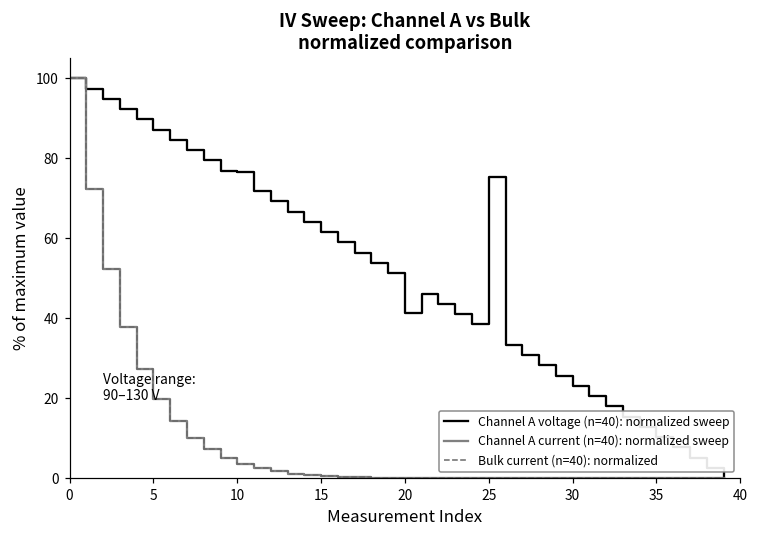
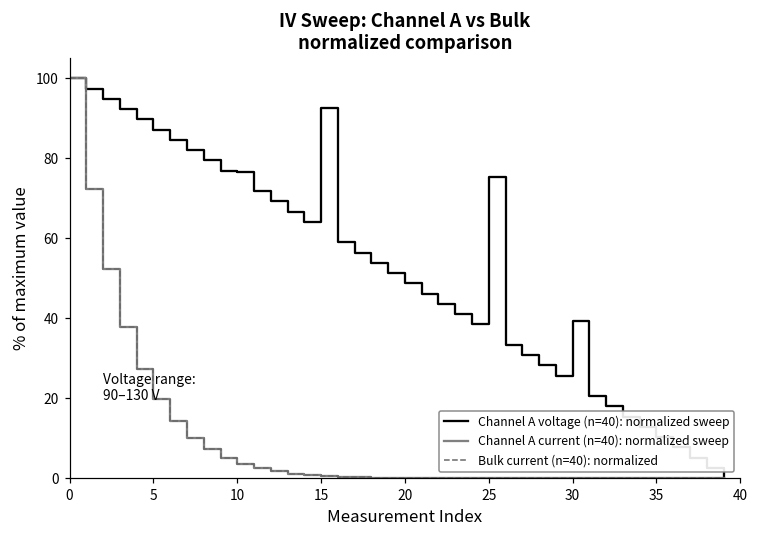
  {
    "Channel A voltage (n=40): normalized sweep": {
      "5": 87,
      "10": 77,
-     "15": 62,
-     "20": 41,
+     "15": 93,
+     "20": 49,
      "25": 75,
-     "30": 23
+     "30": 39
    }
  }
